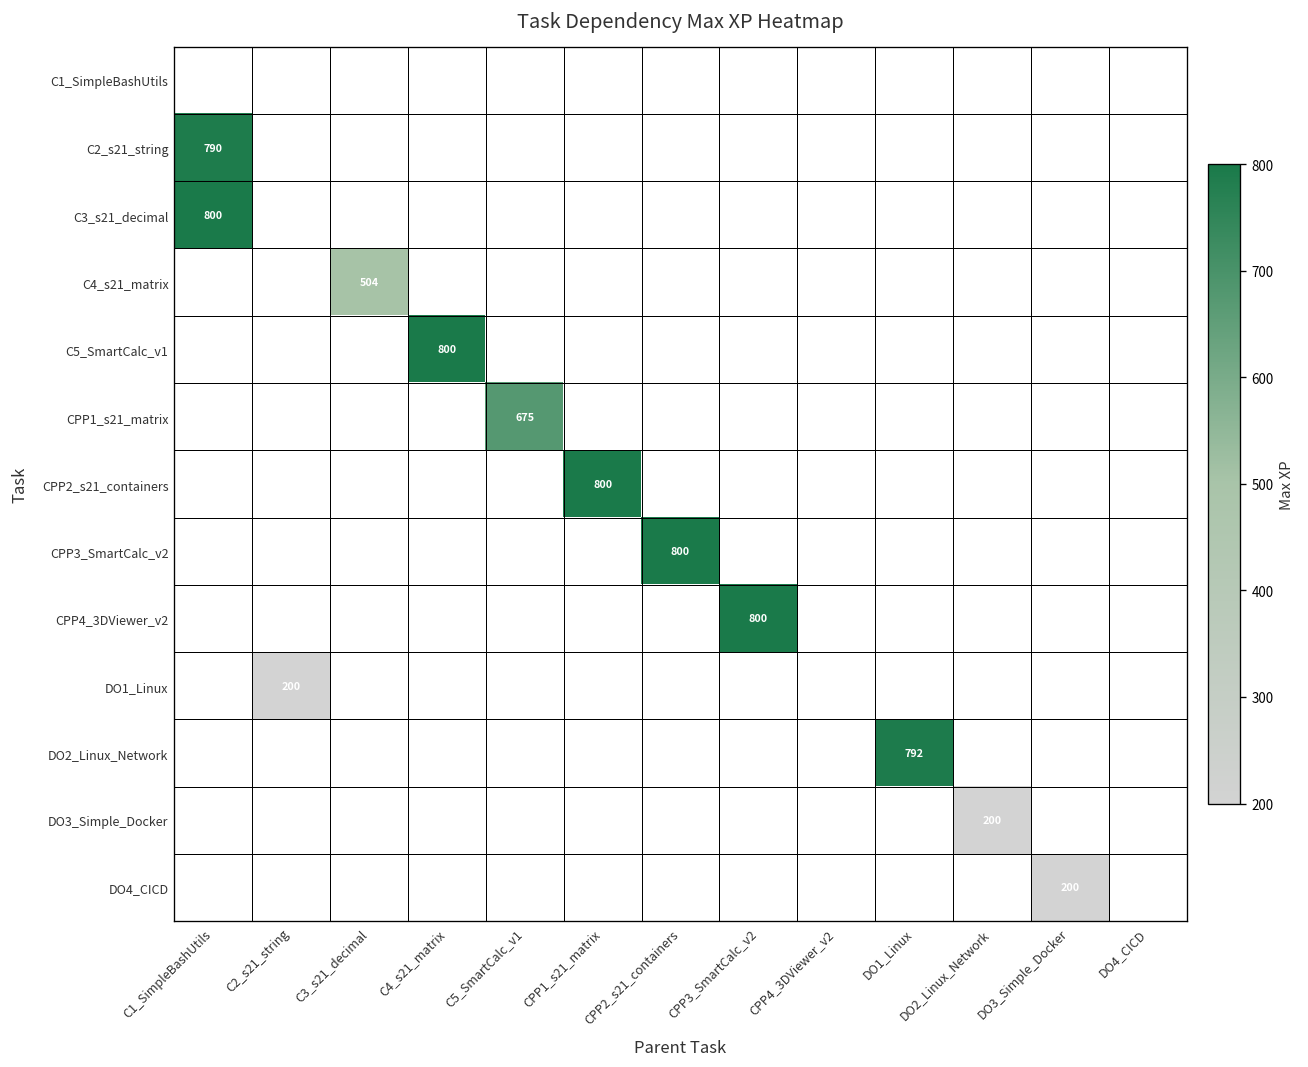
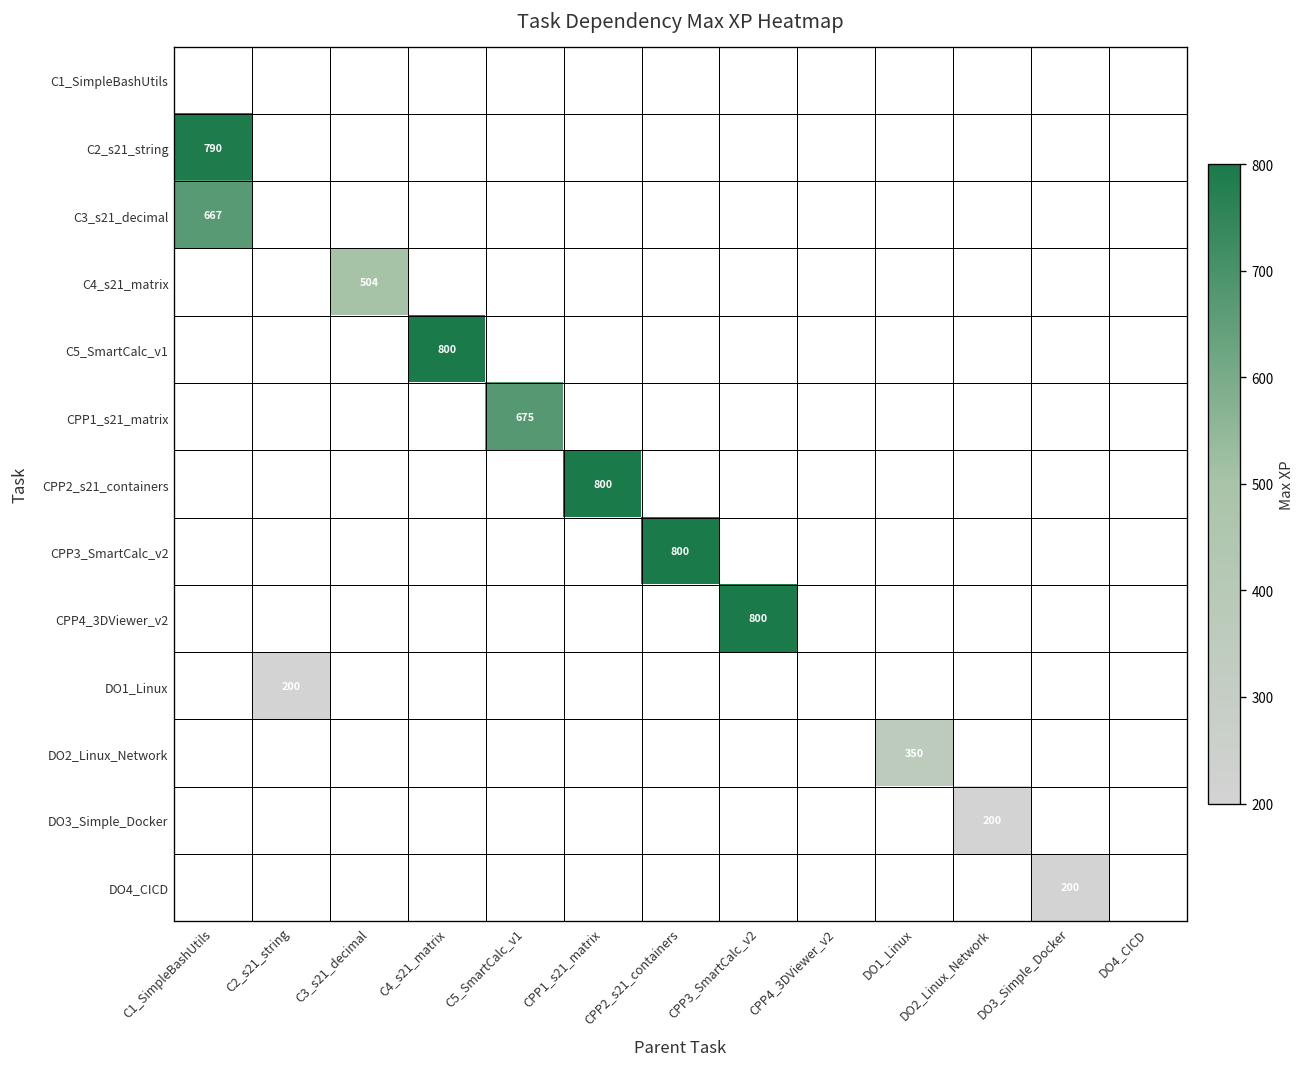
  {
    "C2_s21_string": {
      "C1_SimpleBashUtils": 790
    },
    "C3_s21_decimal": {
-     "C1_SimpleBashUtils": 800
+     "C1_SimpleBashUtils": 667
    },
    "C4_s21_matrix": {
      "C3_s21_decimal": 504
    },
    "C5_SmartCalc_v1": {
      "C4_s21_matrix": 800
    },
    "CPP1_s21_matrix": {
      "C5_SmartCalc_v1": 675
    },
    "CPP2_s21_containers": {
      "CPP1_s21_matrix": 800
    },
    "CPP3_SmartCalc_v2": {
      "CPP2_s21_containers": 800
    },
    "CPP4_3DViewer_v2": {
      "CPP3_SmartCalc_v2": 800
    },
    "DO2_Linux_Network": {
-     "DO1_Linux": 792
+     "DO1_Linux": 350
    }
  }
